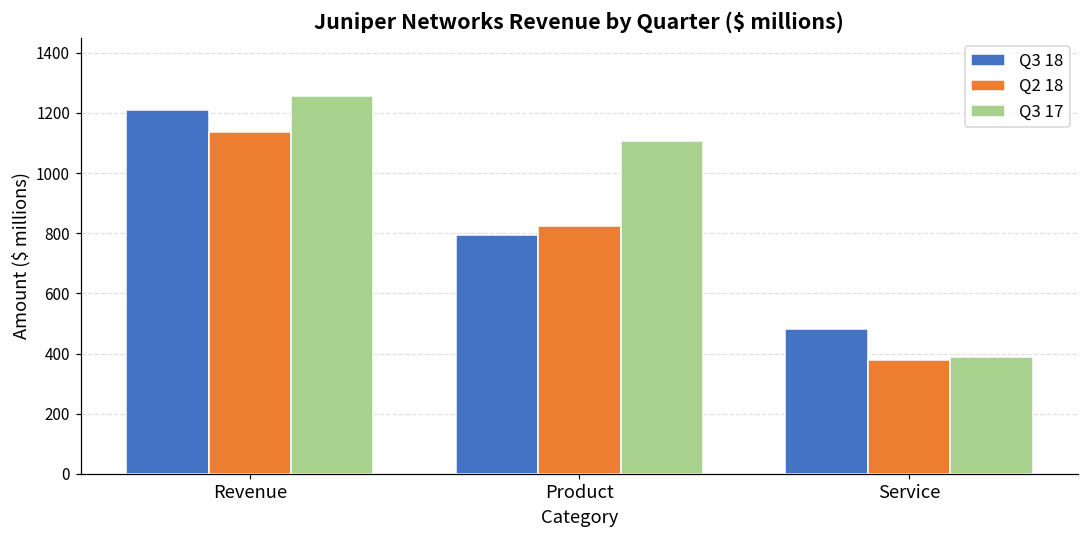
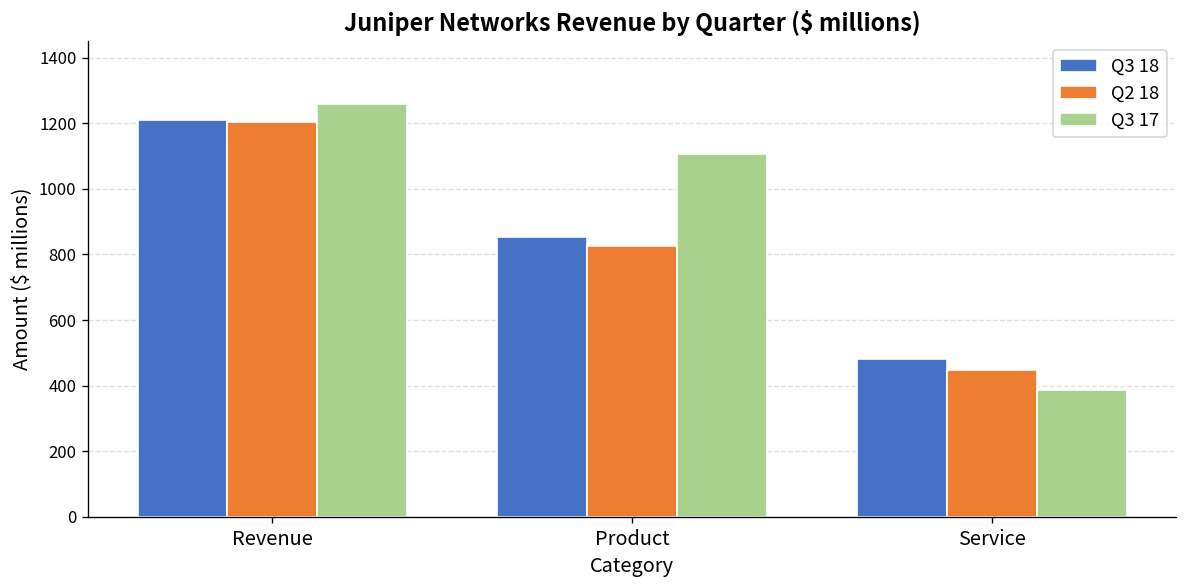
  {
    "Q3 18": {
      "Revenue": 1210,
-     "Product": 790,
+     "Product": 850,
      "Service": 480
    },
    "Q2 18": {
-     "Revenue": 1140,
+     "Revenue": 1200,
      "Product": 820,
-     "Service": 380
+     "Service": 450
    },
    "Q3 17": {
      "Revenue": 1260,
      "Product": 1110,
      "Service": 390
    }
  }
